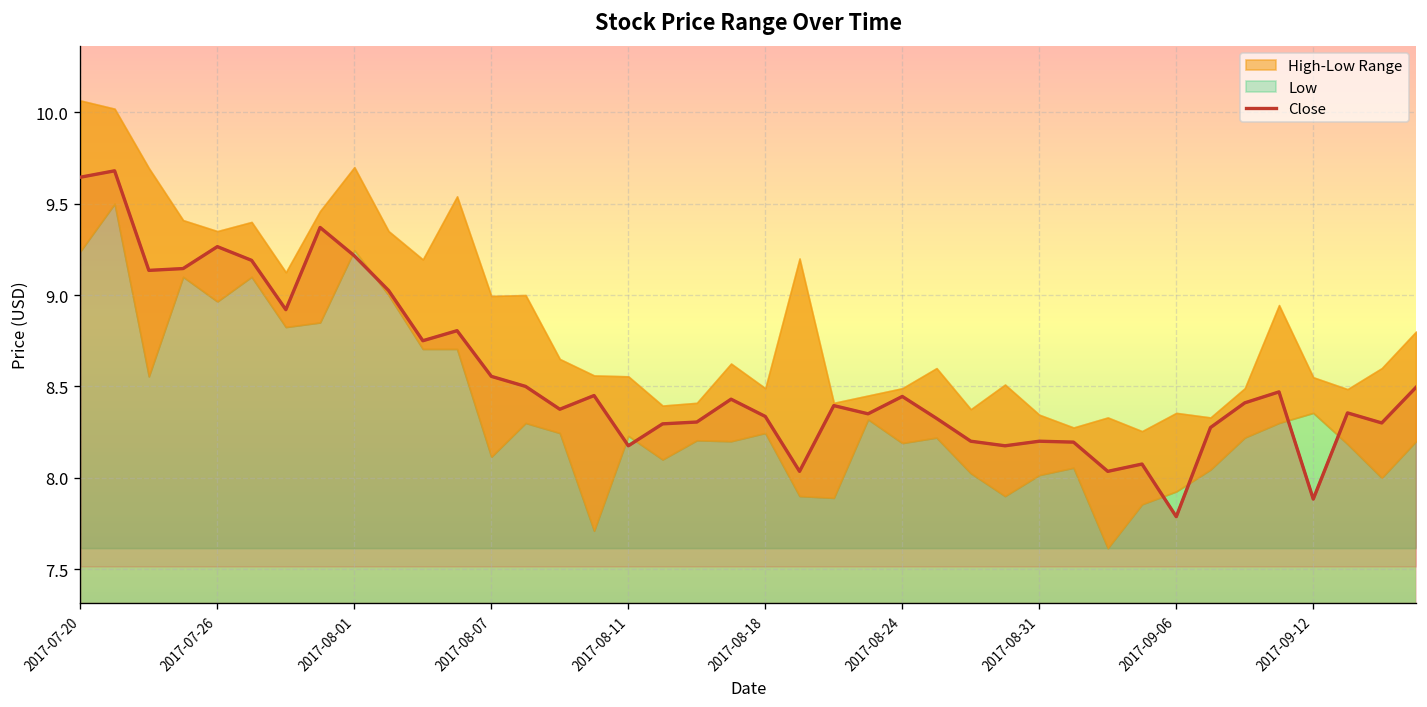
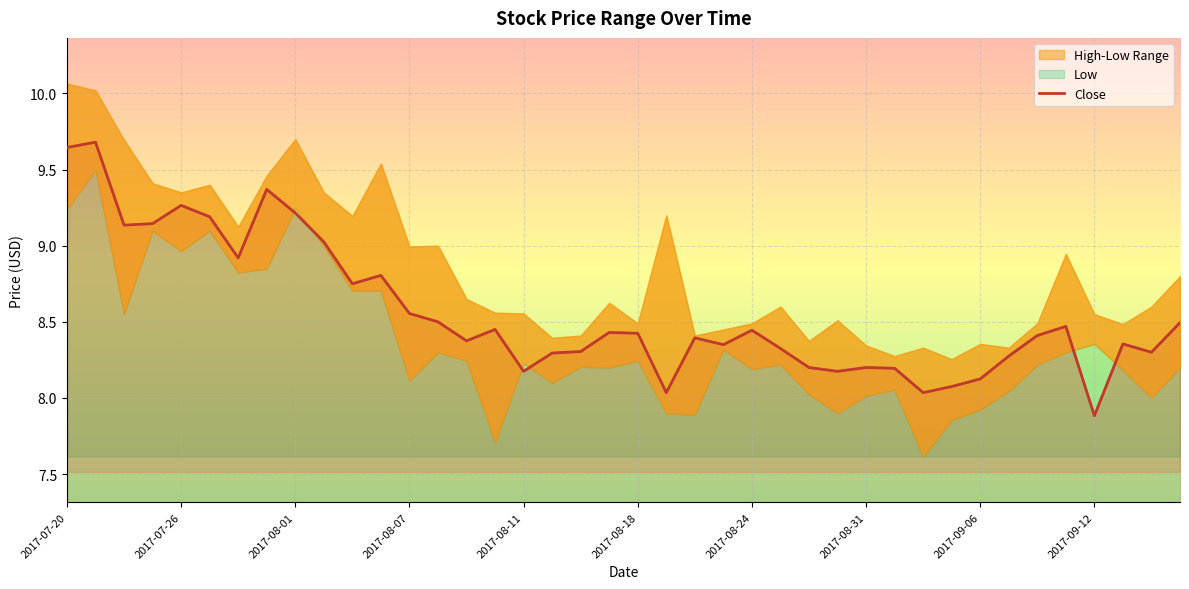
  {
    "Close": {
      "2017-07-20": 9.65,
      "2017-07-26": 9.27,
      "2017-08-01": 9.22,
      "2017-08-07": 8.56,
      "2017-08-11": 8.18,
-     "2017-08-18": 8.34,
+     "2017-08-18": 8.43,
      "2017-08-24": 8.44,
      "2017-08-31": 8.20,
-     "2017-09-06": 7.79,
+     "2017-09-06": 8.13,
      "2017-09-12": 7.88
    },
    "Low": {
      "2017-07-20": 9.24,
      "2017-07-26": 8.97,
      "2017-08-01": 9.25,
      "2017-08-07": 8.11,
      "2017-08-11": 8.23,
      "2017-08-18": 8.24,
      "2017-08-24": 8.19,
      "2017-08-31": 8.02,
      "2017-09-06": 7.93,
      "2017-09-12": 8.35
    }
  }
